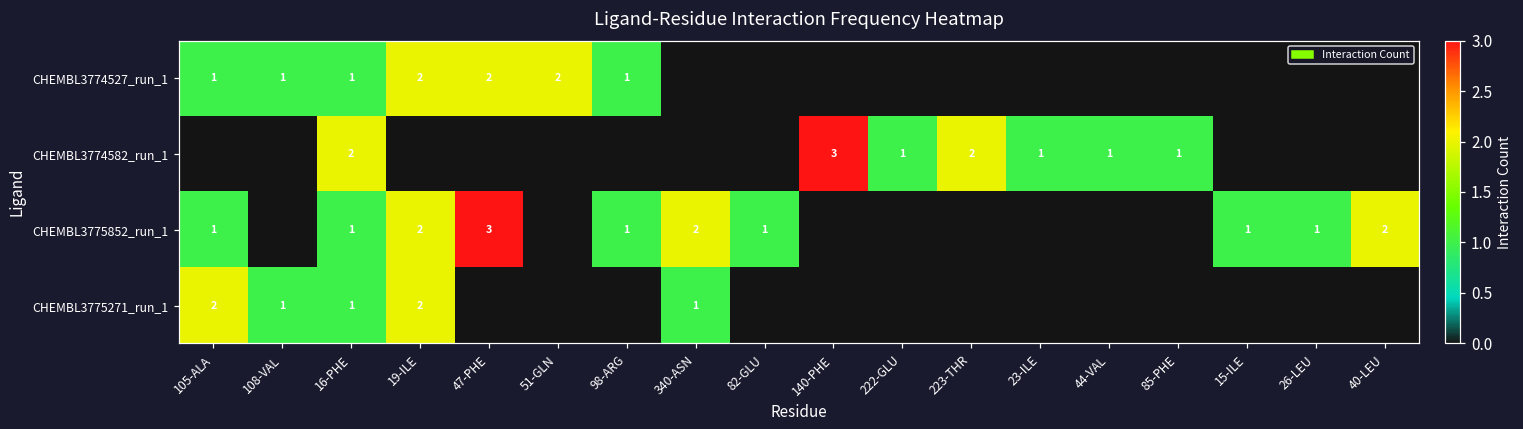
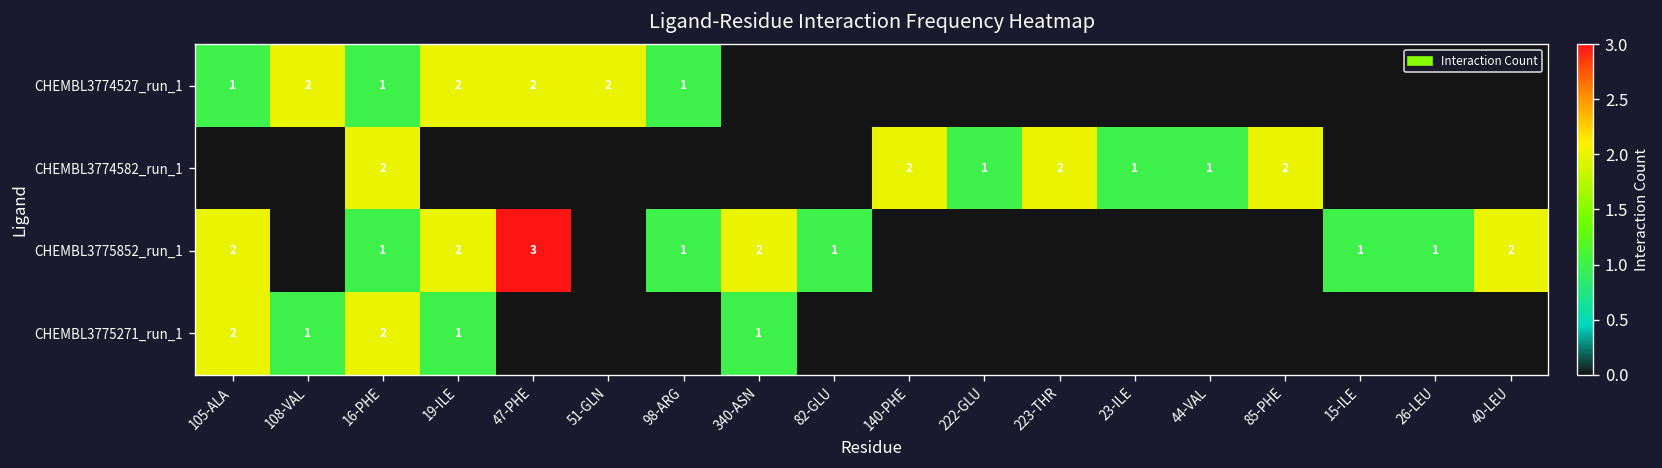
  {
    "CHEMBL3774527_run_1": {
      "105-ALA": 1,
-     "108-VAL": 1,
+     "108-VAL": 2,
      "16-PHE": 1,
      "19-ILE": 2,
      "47-PHE": 2,
      "51-GLN": 2,
      "98-ARG": 1
    },
    "CHEMBL3774582_run_1": {
      "16-PHE": 2,
-     "140-PHE": 3,
+     "140-PHE": 2,
      "222-GLU": 1,
      "223-THR": 2,
      "23-ILE": 1,
      "44-VAL": 1,
-     "85-PHE": 1
+     "85-PHE": 2
    },
    "CHEMBL3775852_run_1": {
-     "105-ALA": 1,
+     "105-ALA": 2,
      "16-PHE": 1,
      "19-ILE": 2,
      "47-PHE": 3,
      "98-ARG": 1,
      "340-ASN": 2,
      "82-GLU": 1,
      "15-ILE": 1,
      "26-LEU": 1,
      "40-LEU": 2
    },
    "CHEMBL3775271_run_1": {
      "105-ALA": 2,
      "108-VAL": 1,
-     "16-PHE": 1,
-     "19-ILE": 2,
+     "16-PHE": 2,
+     "19-ILE": 1,
      "340-ASN": 1
    }
  }
